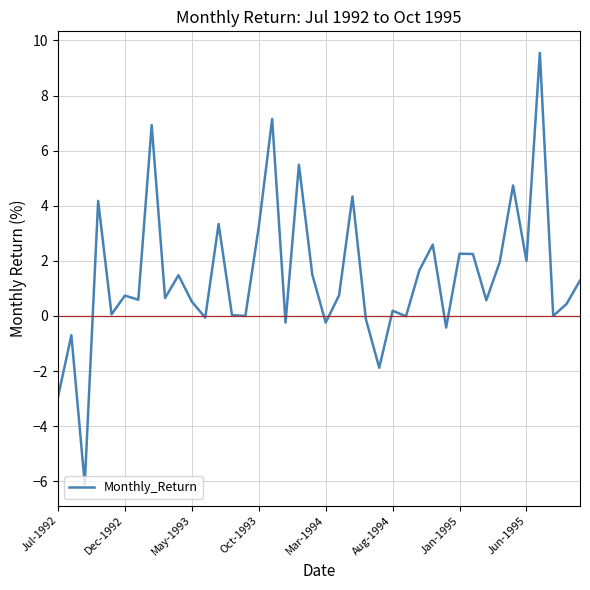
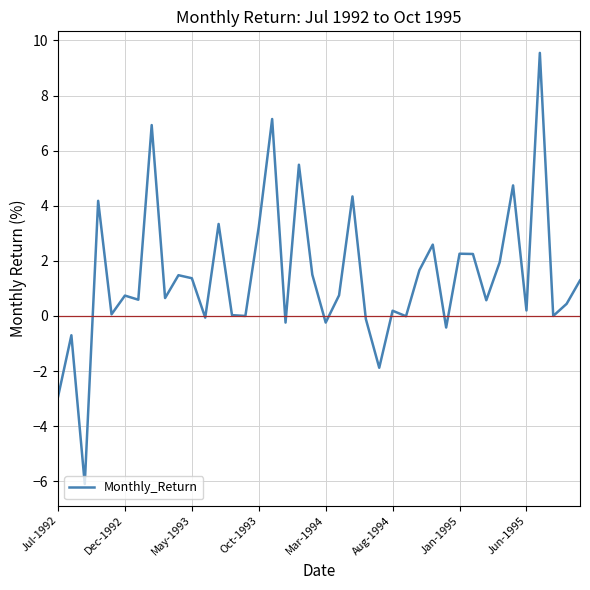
  {
    "Jul-1992": -2.9,
    "Dec-1992": 0.7,
-   "May-1993": 0.5,
+   "May-1993": 1.4,
    "Oct-1993": 3.2,
    "Mar-1994": -0.2,
    "Aug-1994": 0.2,
    "Jan-1995": 2.3,
-   "Jun-1995": 2.0
+   "Jun-1995": 0.2
  }
